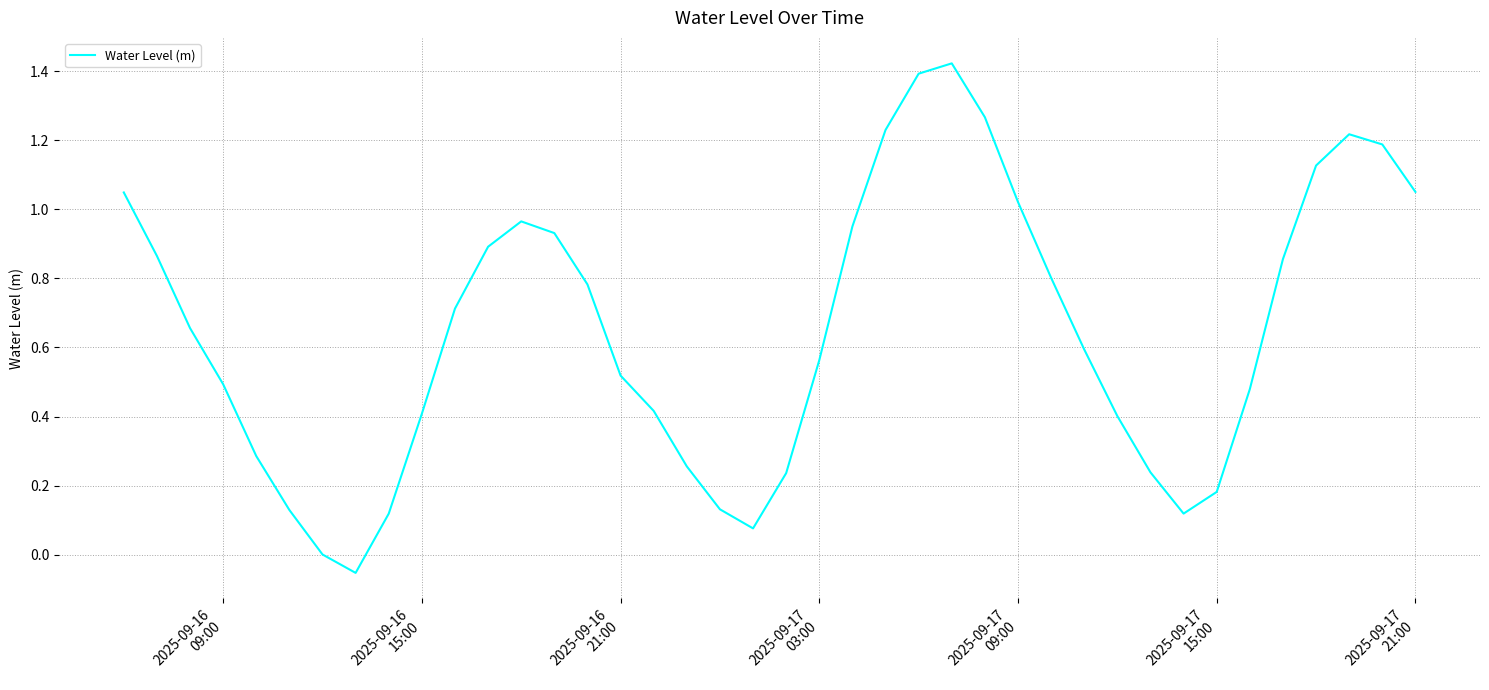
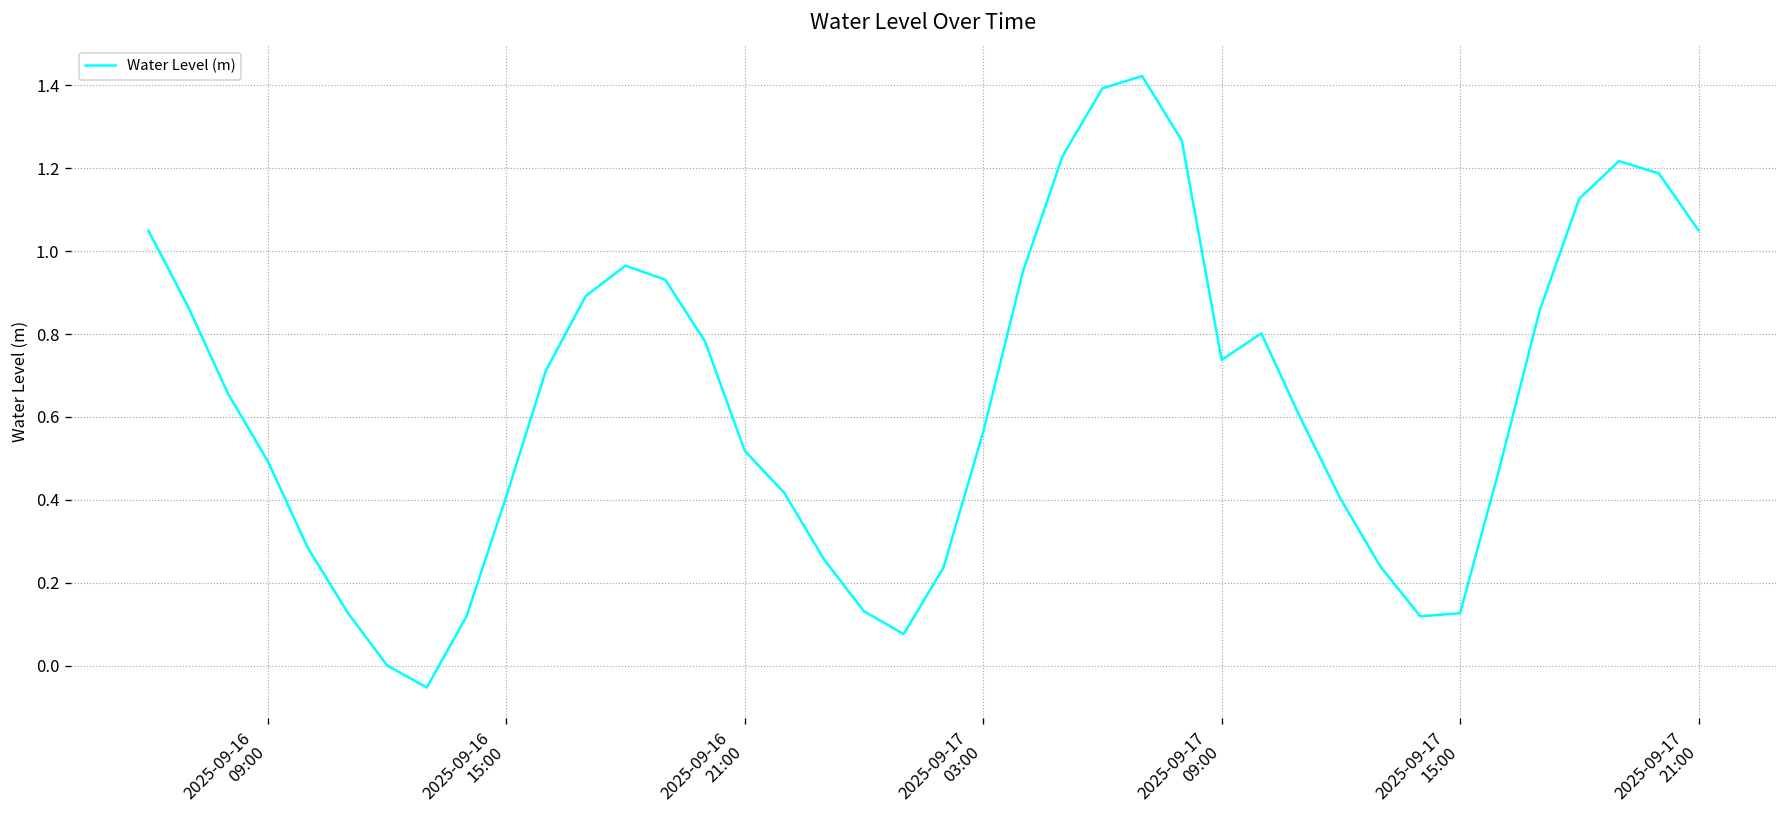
  {
    "2025-09-16 09:00": 0.49,
    "2025-09-16 15:00": 0.41,
    "2025-09-16 21:00": 0.52,
    "2025-09-17 03:00": 0.56,
-   "2025-09-17 09:00": 1.02,
-   "2025-09-17 15:00": 0.18,
+   "2025-09-17 09:00": 0.74,
+   "2025-09-17 15:00": 0.13,
    "2025-09-17 21:00": 1.05
  }
